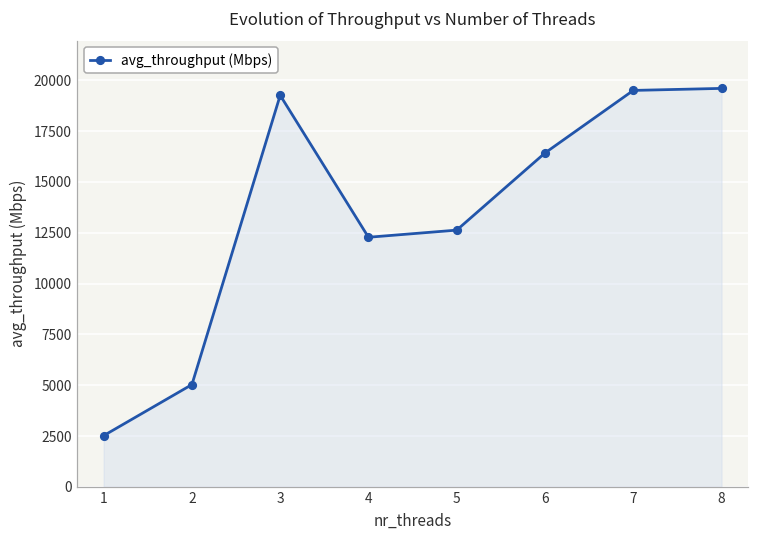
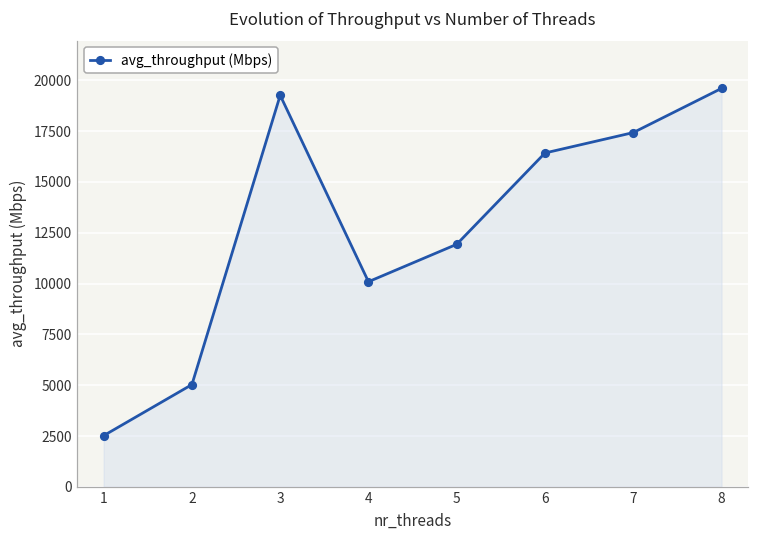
  {
    "1": 2500,
    "2": 5000,
    "3": 19300,
-   "4": 12300,
-   "5": 12600,
+   "4": 10100,
+   "5": 11900,
    "6": 16400,
-   "7": 19500,
+   "7": 17400,
    "8": 19600
  }
